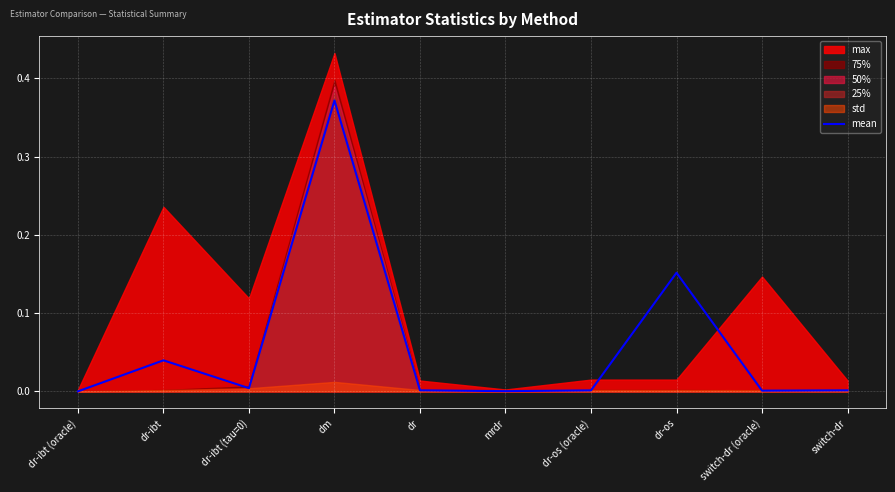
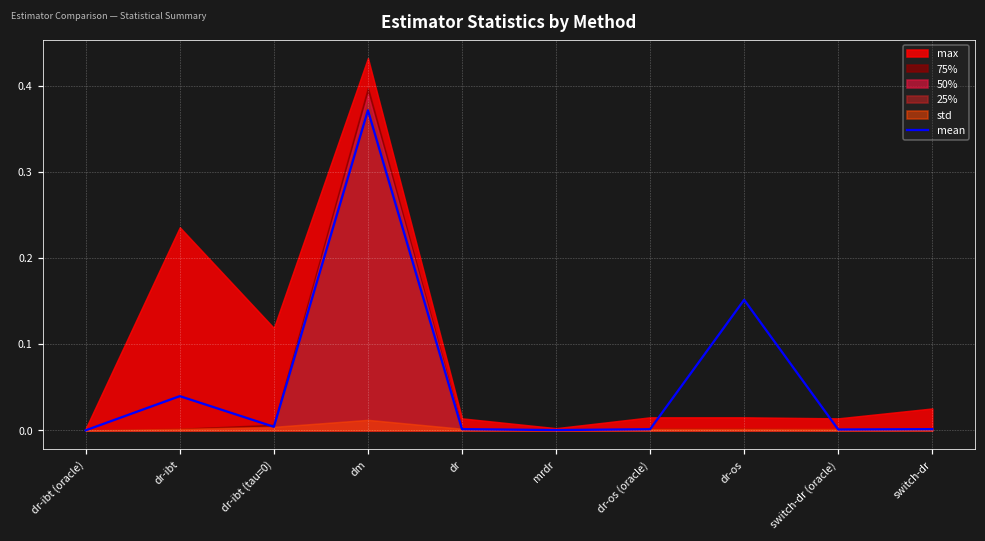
  {
    "mean": {
      "dr-ibt": 0.04,
      "dm": 0.37,
      "dr-os": 0.15
    },
    "max": {
      "dr-ibt": 0.24,
      "dr-ibt (tau=0)": 0.12,
      "dm": 0.43,
      "dr": 0.01,
      "dr-os (oracle)": 0.02,
      "dr-os": 0.02,
-     "switch-dr (oracle)": 0.15,
-     "switch-dr": 0.01
+     "switch-dr (oracle)": 0.01,
+     "switch-dr": 0.03
    }
  }
